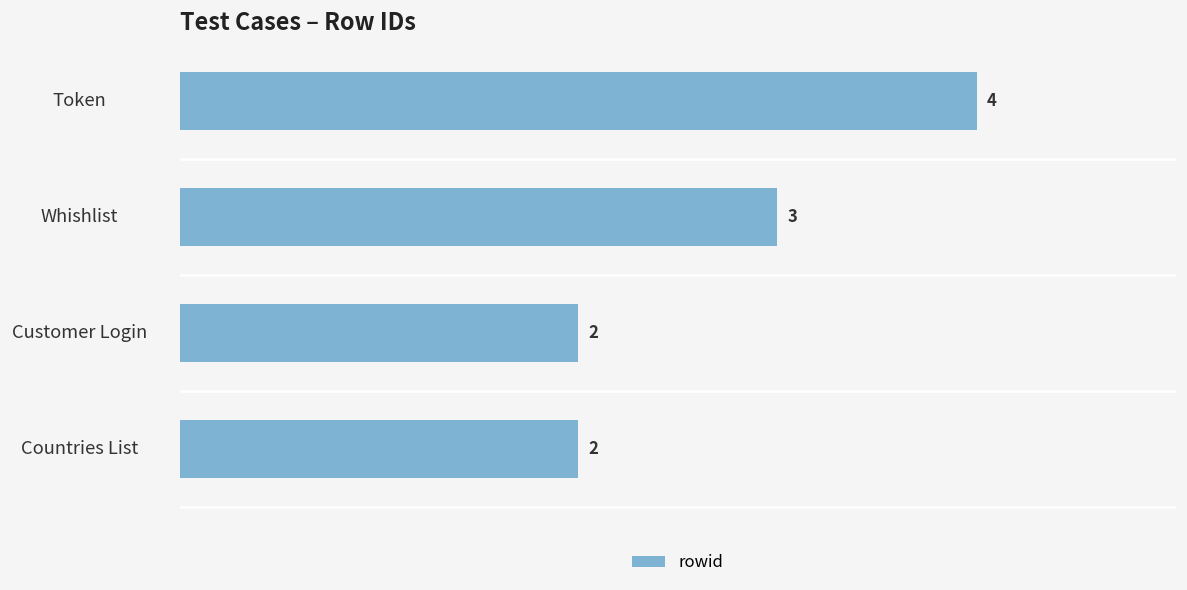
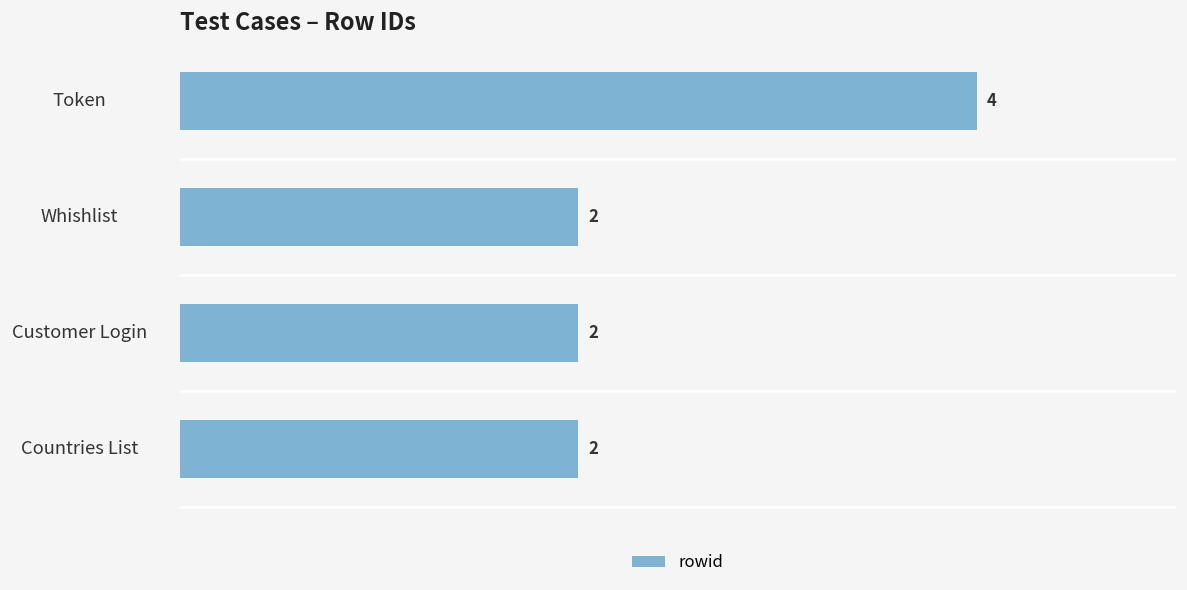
  {
    "Token": 4,
-   "Whishlist": 3,
+   "Whishlist": 2,
    "Customer Login": 2,
    "Countries List": 2
  }
